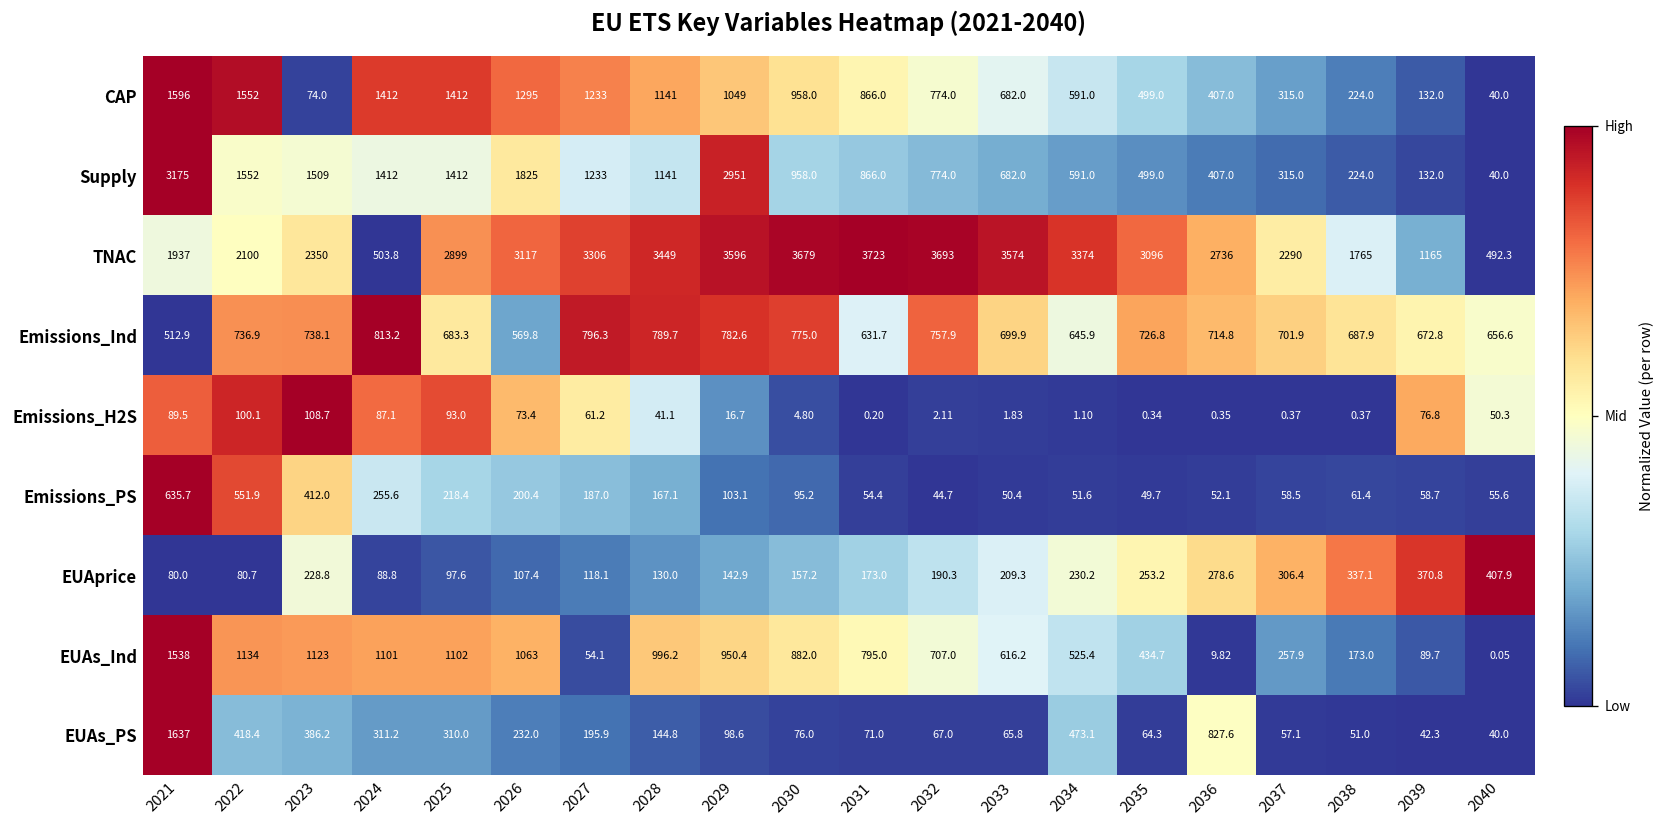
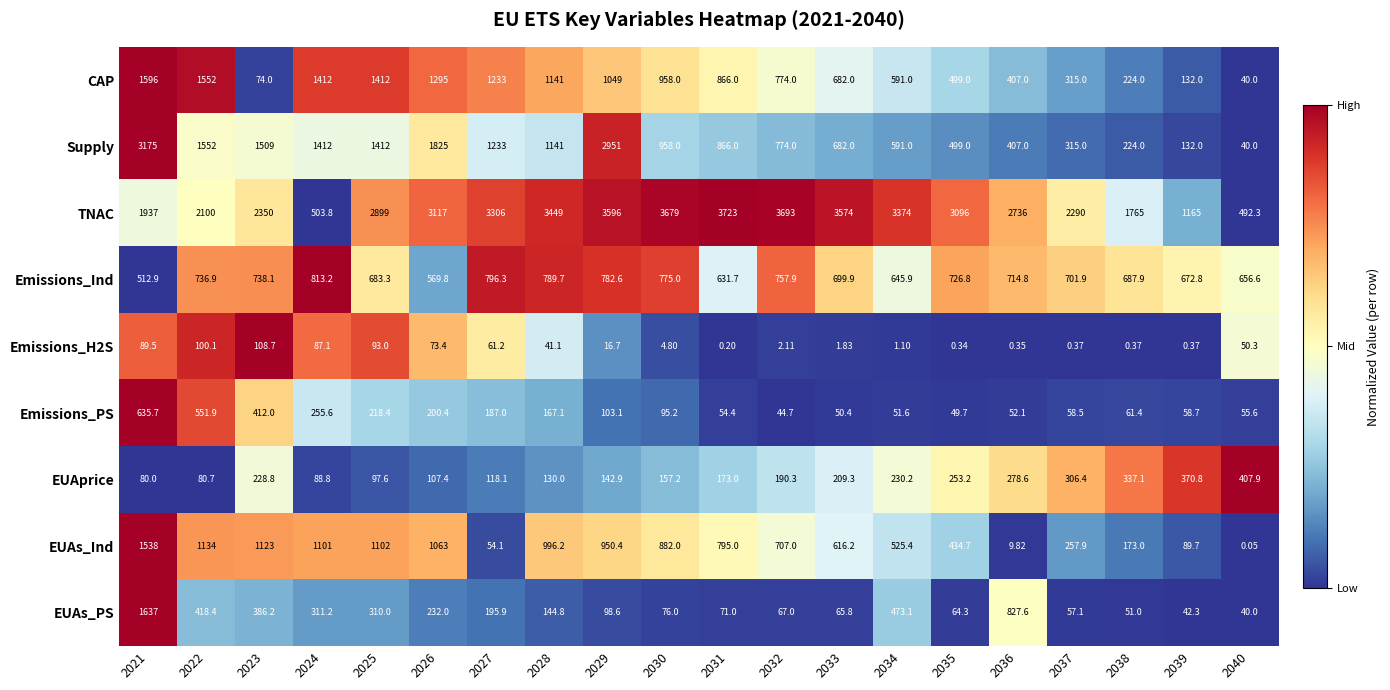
  {
    "CAP": {
      "2021": 1596,
      "2022": 1552,
      "2023": 74.0,
      "2024": 1412,
      "2025": 1412,
      "2026": 1295,
      "2027": 1233,
      "2028": 1141,
      "2029": 1049,
      "2030": 958.0,
      "2031": 866.0,
      "2032": 774.0,
      "2033": 682.0,
      "2034": 591.0,
      "2035": 499.0,
      "2036": 407.0,
      "2037": 315.0,
      "2038": 224.0,
      "2039": 132.0,
      "2040": 40.0
    },
    "Supply": {
      "2021": 3175,
      "2022": 1552,
      "2023": 1509,
      "2024": 1412,
      "2025": 1412,
      "2026": 1825,
      "2027": 1233,
      "2028": 1141,
      "2029": 2951,
      "2030": 958.0,
      "2031": 866.0,
      "2032": 774.0,
      "2033": 682.0,
      "2034": 591.0,
      "2035": 499.0,
      "2036": 407.0,
      "2037": 315.0,
      "2038": 224.0,
      "2039": 132.0,
      "2040": 40.0
    },
    "TNAC": {
      "2021": 1937,
      "2022": 2100,
      "2023": 2350,
      "2024": 503.8,
      "2025": 2899,
      "2026": 3117,
      "2027": 3306,
      "2028": 3449,
      "2029": 3596,
      "2030": 3679,
      "2031": 3723,
      "2032": 3693,
      "2033": 3574,
      "2034": 3374,
      "2035": 3096,
      "2036": 2736,
      "2037": 2290,
      "2038": 1765,
      "2039": 1165,
      "2040": 492.3
    },
    "Emissions_Ind": {
      "2021": 512.9,
      "2022": 736.9,
      "2023": 738.1,
      "2024": 813.2,
      "2025": 683.3,
      "2026": 569.8,
      "2027": 796.3,
      "2028": 789.7,
      "2029": 782.6,
      "2030": 775.0,
      "2031": 631.7,
      "2032": 757.9,
      "2033": 699.9,
      "2034": 645.9,
      "2035": 726.8,
      "2036": 714.8,
      "2037": 701.9,
      "2038": 687.9,
      "2039": 672.8,
      "2040": 656.6
    },
    "Emissions_H2S": {
      "2021": 89.5,
      "2022": 100.1,
      "2023": 108.7,
      "2024": 87.1,
      "2025": 93.0,
      "2026": 73.4,
      "2027": 61.2,
      "2028": 41.1,
      "2029": 16.7,
      "2030": 4.80,
      "2031": 0.20,
      "2032": 2.11,
      "2033": 1.83,
      "2034": 1.10,
      "2035": 0.34,
      "2036": 0.35,
      "2037": 0.37,
      "2038": 0.37,
-     "2039": 76.8,
+     "2039": 0.37,
      "2040": 50.3
    },
    "Emissions_PS": {
      "2021": 635.7,
      "2022": 551.9,
      "2023": 412.0,
      "2024": 255.6,
      "2025": 218.4,
      "2026": 200.4,
      "2027": 187.0,
      "2028": 167.1,
      "2029": 103.1,
      "2030": 95.2,
      "2031": 54.4,
      "2032": 44.7,
      "2033": 50.4,
      "2034": 51.6,
      "2035": 49.7,
      "2036": 52.1,
      "2037": 58.5,
      "2038": 61.4,
      "2039": 58.7,
      "2040": 55.6
    },
    "EUAprice": {
      "2021": 80.0,
      "2022": 80.7,
      "2023": 228.8,
      "2024": 88.8,
      "2025": 97.6,
      "2026": 107.4,
      "2027": 118.1,
      "2028": 130.0,
      "2029": 142.9,
      "2030": 157.2,
      "2031": 173.0,
      "2032": 190.3,
      "2033": 209.3,
      "2034": 230.2,
      "2035": 253.2,
      "2036": 278.6,
      "2037": 306.4,
      "2038": 337.1,
      "2039": 370.8,
      "2040": 407.9
    },
    "EUAs_Ind": {
      "2021": 1538,
      "2022": 1134,
      "2023": 1123,
      "2024": 1101,
      "2025": 1102,
      "2026": 1063,
      "2027": 54.1,
      "2028": 996.2,
      "2029": 950.4,
      "2030": 882.0,
      "2031": 795.0,
      "2032": 707.0,
      "2033": 616.2,
      "2034": 525.4,
      "2035": 434.7,
      "2036": 9.82,
      "2037": 257.9,
      "2038": 173.0,
      "2039": 89.7,
      "2040": 0.05
    },
    "EUAs_PS": {
      "2021": 1637,
      "2022": 418.4,
      "2023": 386.2,
      "2024": 311.2,
      "2025": 310.0,
      "2026": 232.0,
      "2027": 195.9,
      "2028": 144.8,
      "2029": 98.6,
      "2030": 76.0,
      "2031": 71.0,
      "2032": 67.0,
      "2033": 65.8,
      "2034": 473.1,
      "2035": 64.3,
      "2036": 827.6,
      "2037": 57.1,
      "2038": 51.0,
      "2039": 42.3,
      "2040": 40.0
    }
  }
